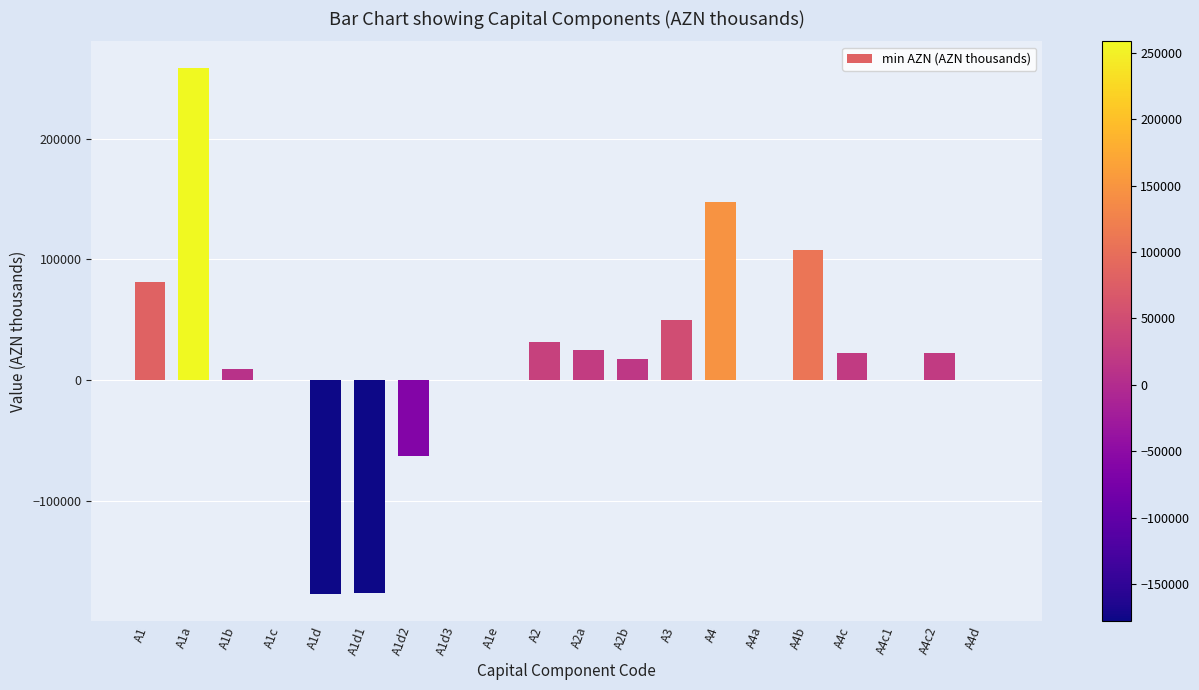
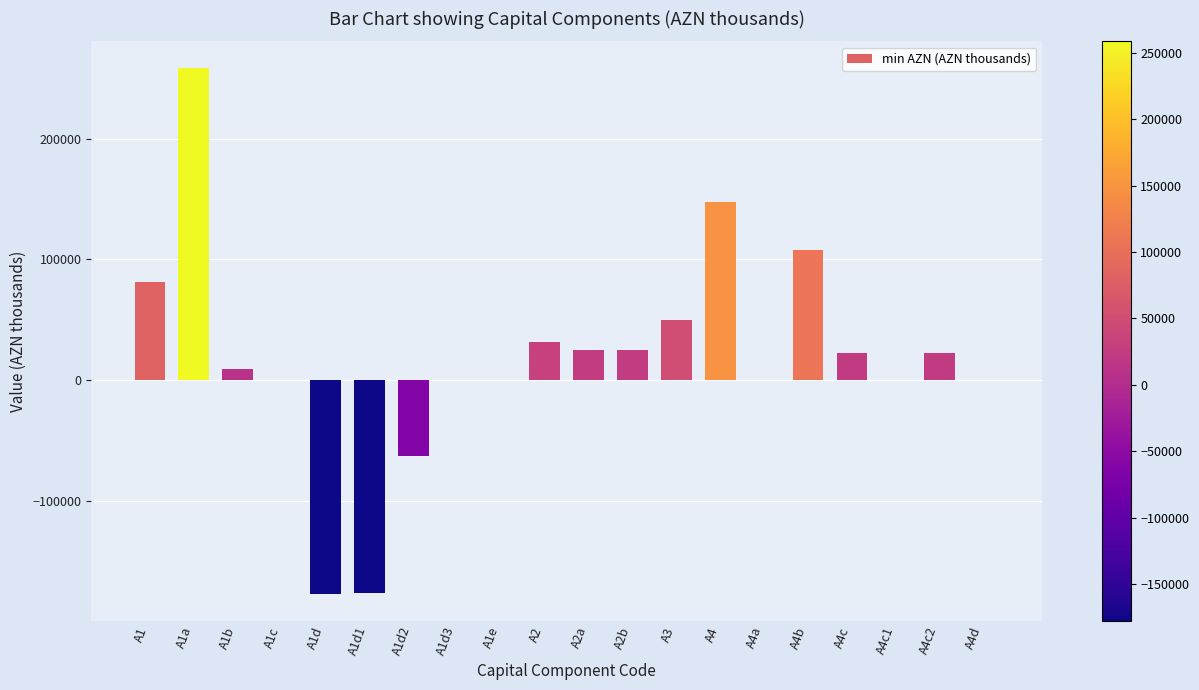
  {
    "A1": 81000,
    "A1a": 259000,
    "A1b": 9000,
    "A1c": 0,
    "A1d": -178000,
    "A1d1": -177000,
    "A1d2": -63000,
    "A1d3": 0,
    "A1e": 0,
    "A2": 32000,
    "A2a": 25000,
-   "A2b": 18000,
+   "A2b": 25000,
    "A3": 49000,
    "A4": 147000,
    "A4a": 0,
    "A4b": 107000,
    "A4c": 22000,
    "A4c1": 0,
    "A4c2": 22000,
    "A4d": 0
  }
